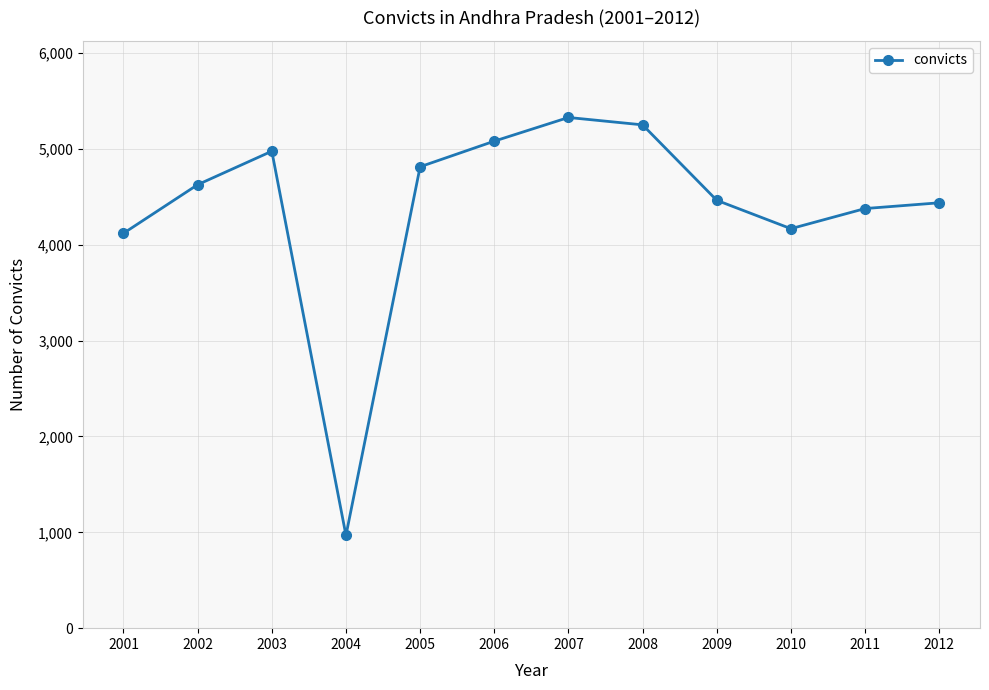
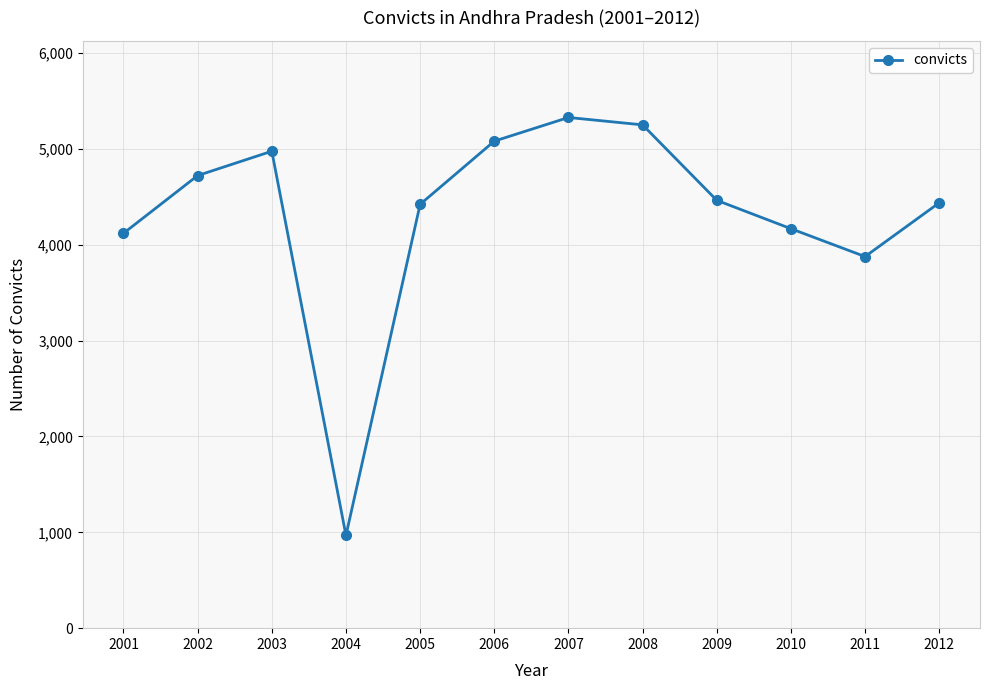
  {
    "2001": "4,100",
-   "2002": "4,600",
+   "2002": "4,700",
    "2003": "5,000",
    "2004": "1,000",
-   "2005": "4,800",
+   "2005": "4,400",
    "2006": "5,100",
    "2007": "5,300",
    "2008": "5,300",
    "2009": "4,500",
    "2010": "4,200",
-   "2011": "4,400",
+   "2011": "3,900",
    "2012": "4,400"
  }
